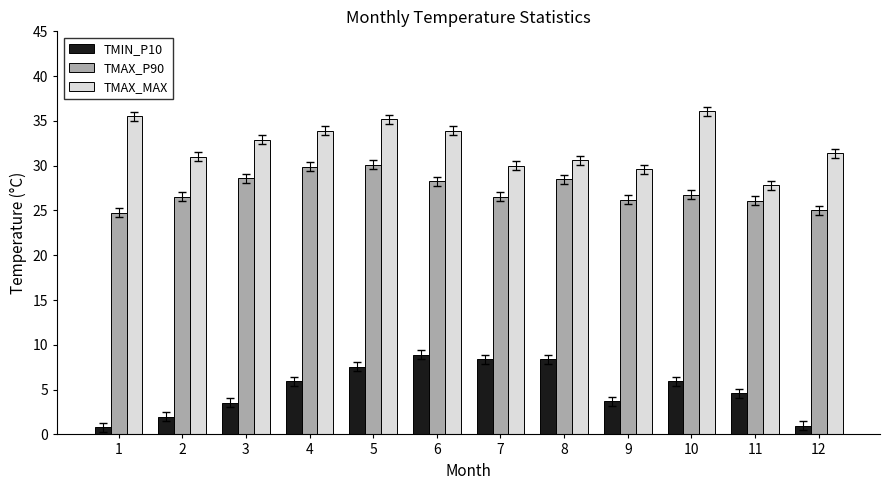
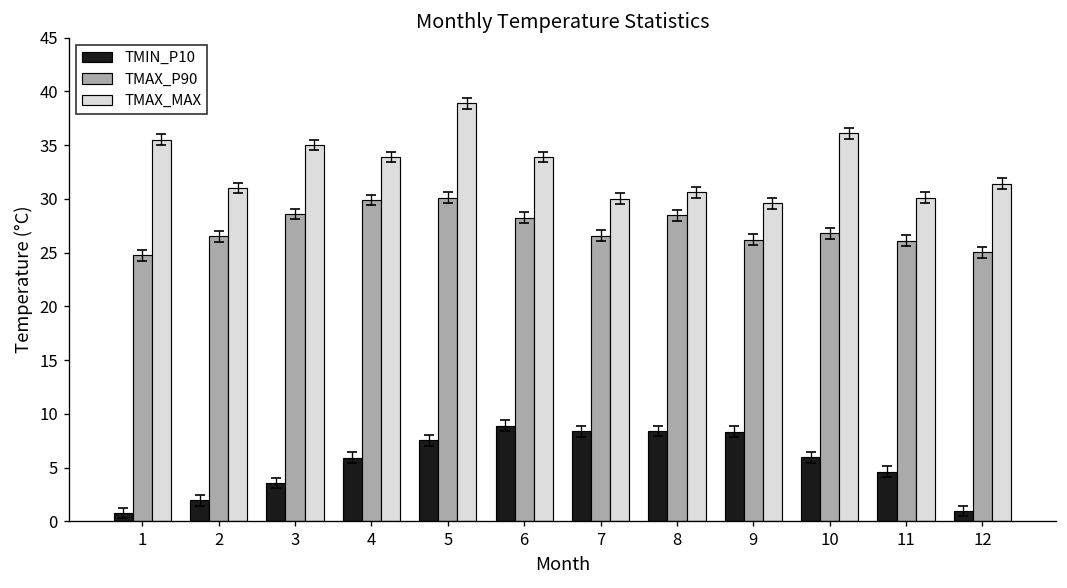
  {
    "TMIN_P10": {
      "1": 1,
      "2": 2,
      "3": 4,
      "4": 6,
      "5": 8,
      "6": 9,
      "7": 8,
      "8": 8,
-     "9": 4,
+     "9": 8,
      "10": 6,
      "11": 5,
      "12": 1
    },
    "TMAX_P90": {
      "1": 25,
      "2": 27,
      "3": 29,
      "4": 30,
      "5": 30,
      "6": 28,
      "7": 27,
      "8": 28,
      "9": 26,
      "10": 27,
      "11": 26,
      "12": 25
    },
    "TMAX_MAX": {
      "1": 36,
      "2": 31,
-     "3": 33,
+     "3": 35,
      "4": 34,
-     "5": 35,
+     "5": 39,
      "6": 34,
      "7": 30,
      "8": 31,
      "9": 30,
      "10": 36,
-     "11": 28,
+     "11": 30,
      "12": 31
    }
  }
